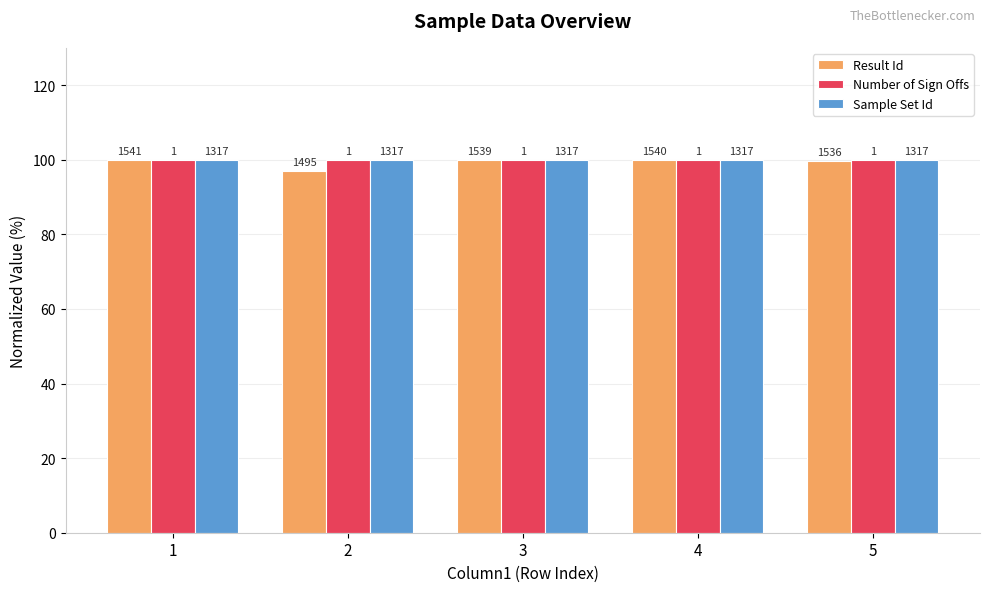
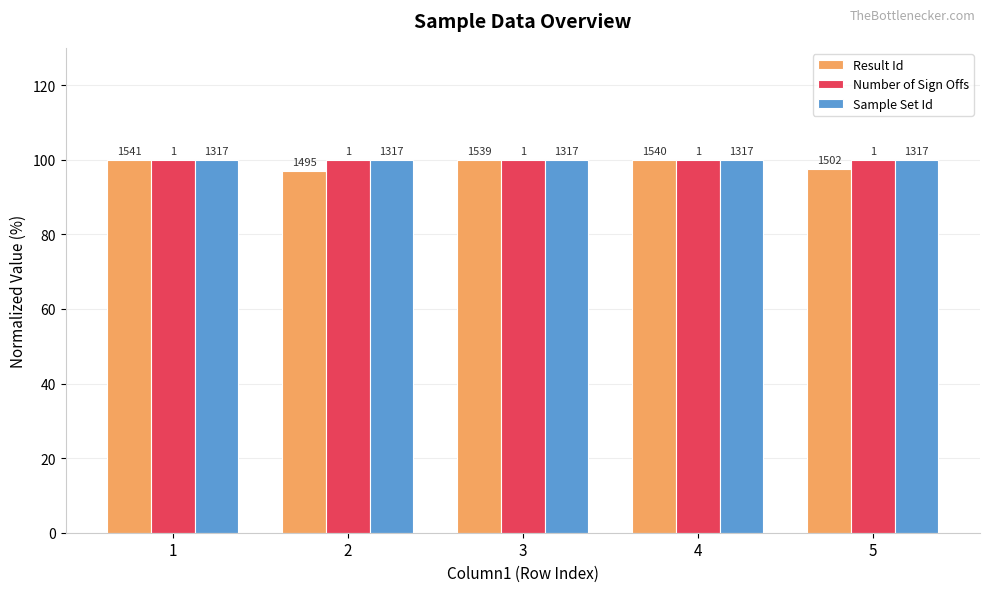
  {
    "Result Id": {
-     "5": 1536
+     "5": 1502
    }
  }
